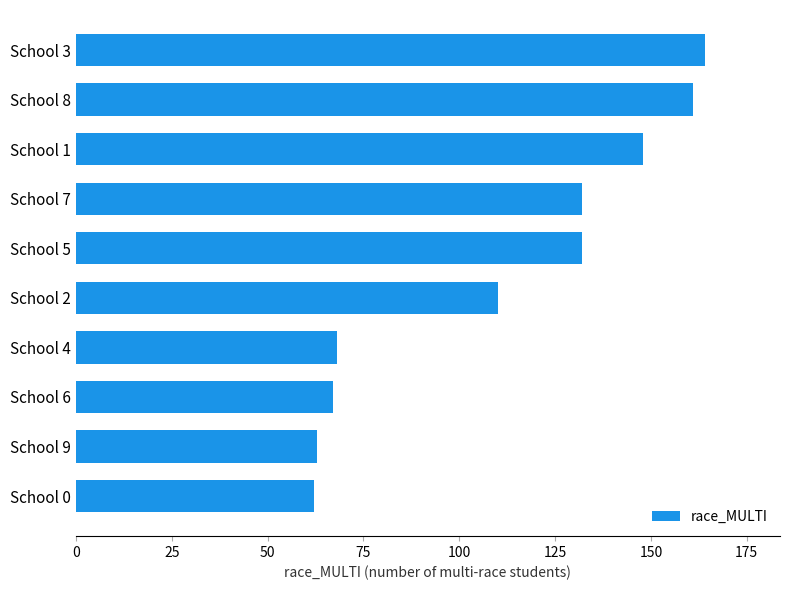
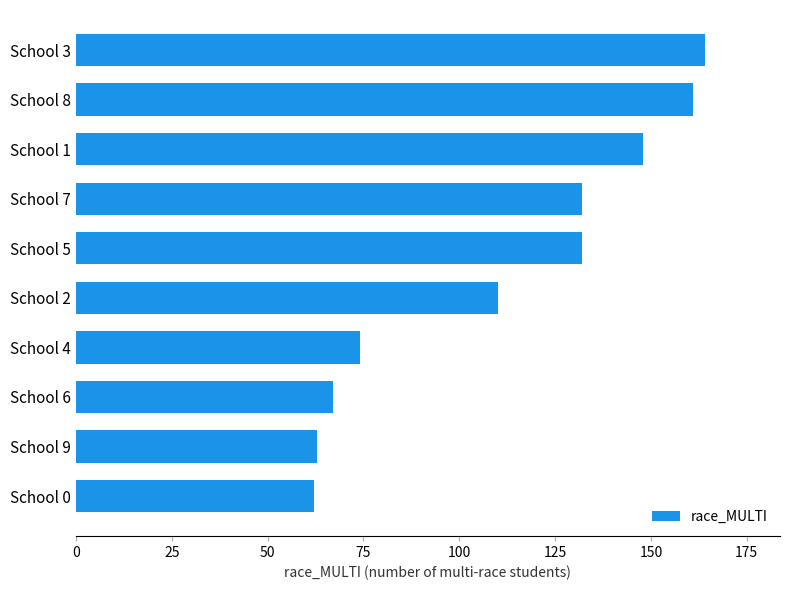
  {
    "School 3": 164,
    "School 8": 161,
    "School 1": 148,
    "School 7": 132,
    "School 5": 132,
    "School 2": 110,
-   "School 4": 68,
+   "School 4": 74,
    "School 6": 67,
    "School 9": 63,
    "School 0": 62
  }
